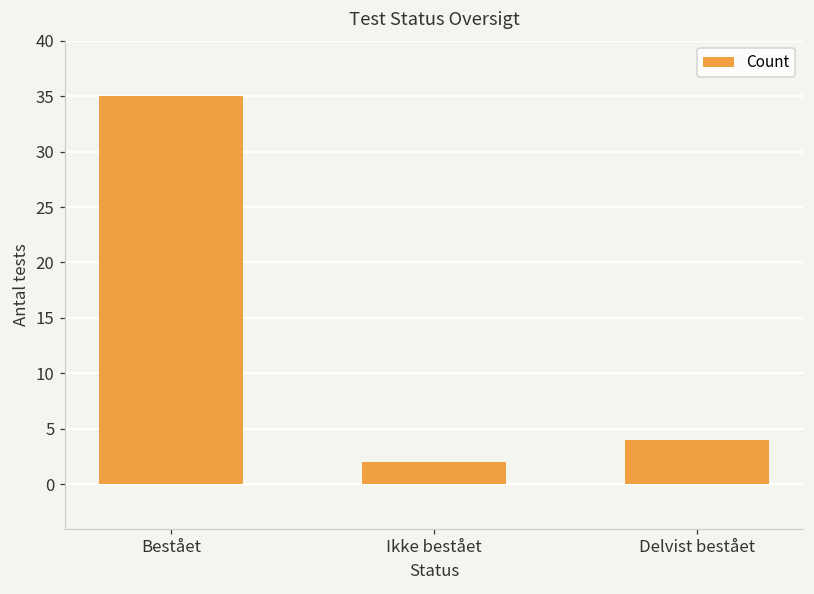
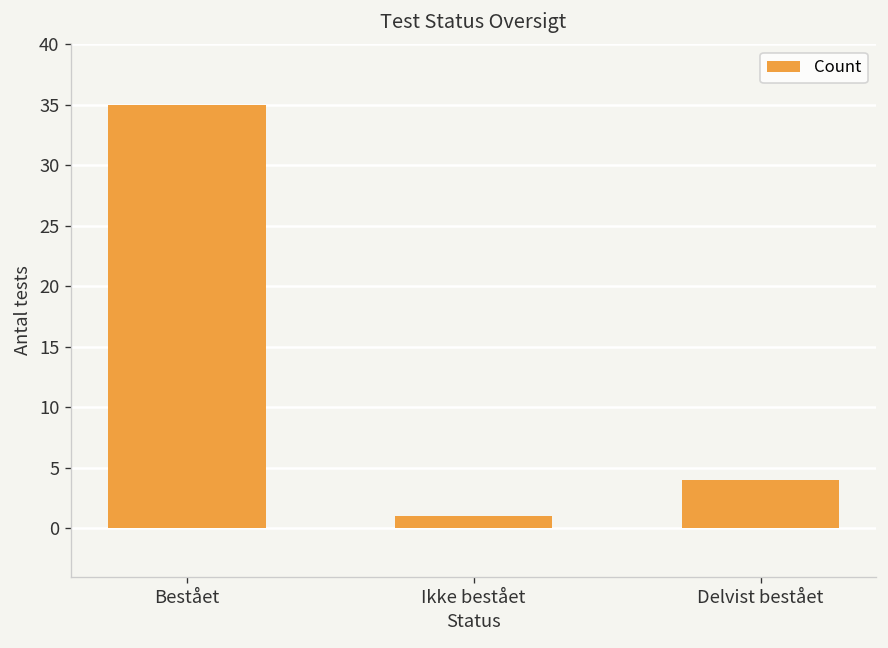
  {
    "Bestået": 35,
-   "Ikke bestået": 2,
+   "Ikke bestået": 1,
    "Delvist bestået": 4
  }
